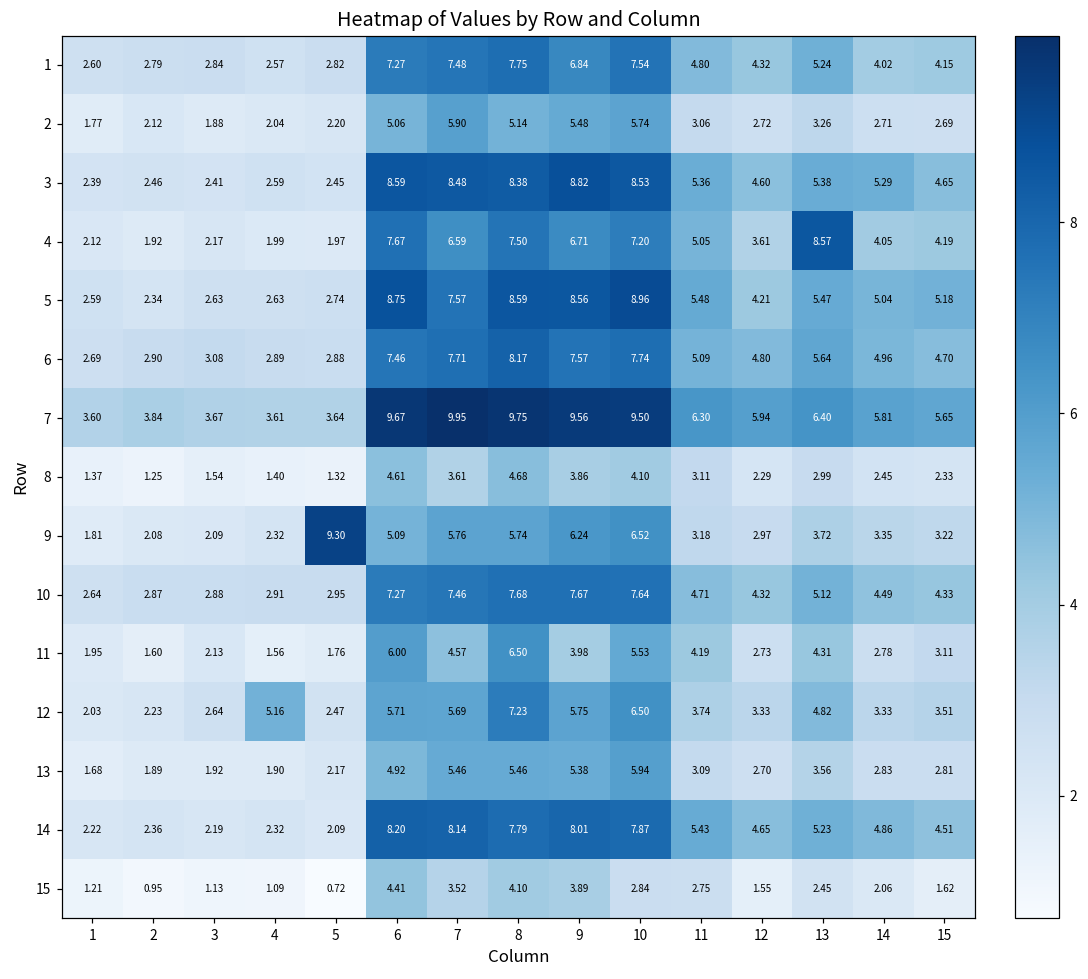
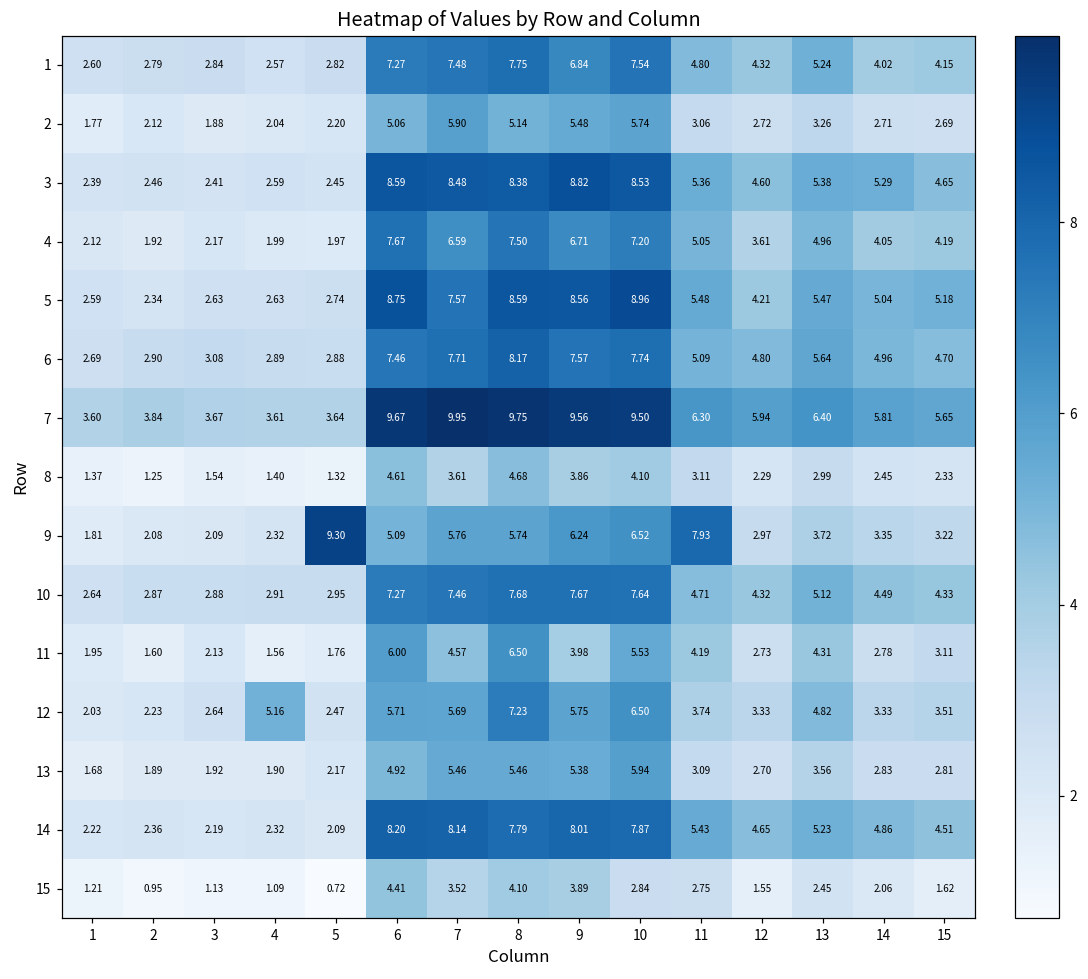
  {
    "4": {
      "1": 2.12,
      "2": 1.92,
      "3": 2.17,
      "4": 1.99,
      "5": 1.97,
      "6": 7.67,
      "7": 6.59,
      "8": 7.50,
      "9": 6.71,
      "10": 7.20,
      "11": 5.05,
      "12": 3.61,
-     "13": 8.57,
+     "13": 4.96,
      "14": 4.05,
      "15": 4.19
    },
    "9": {
      "1": 1.81,
      "2": 2.08,
      "3": 2.09,
      "4": 2.32,
      "5": 9.30,
      "6": 5.09,
      "7": 5.76,
      "8": 5.74,
      "9": 6.24,
      "10": 6.52,
-     "11": 3.18,
+     "11": 7.93,
      "12": 2.97,
      "13": 3.72,
      "14": 3.35,
      "15": 3.22
    }
  }
